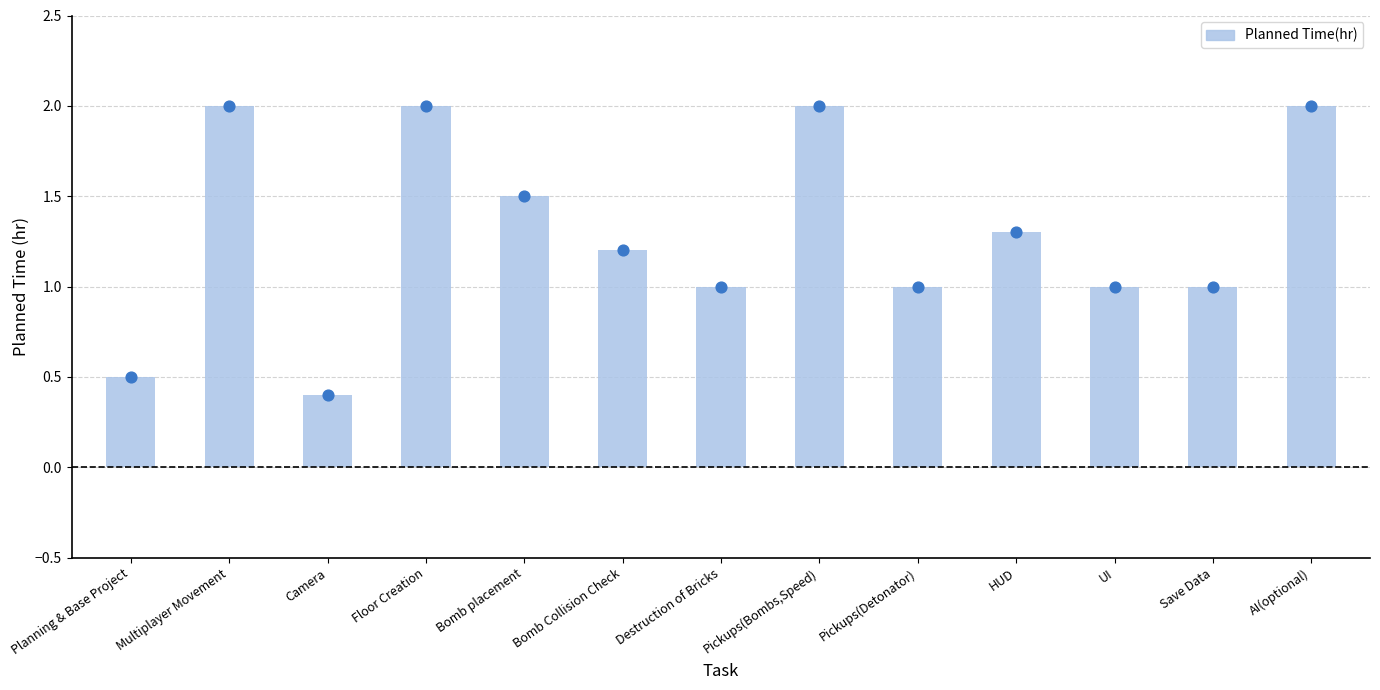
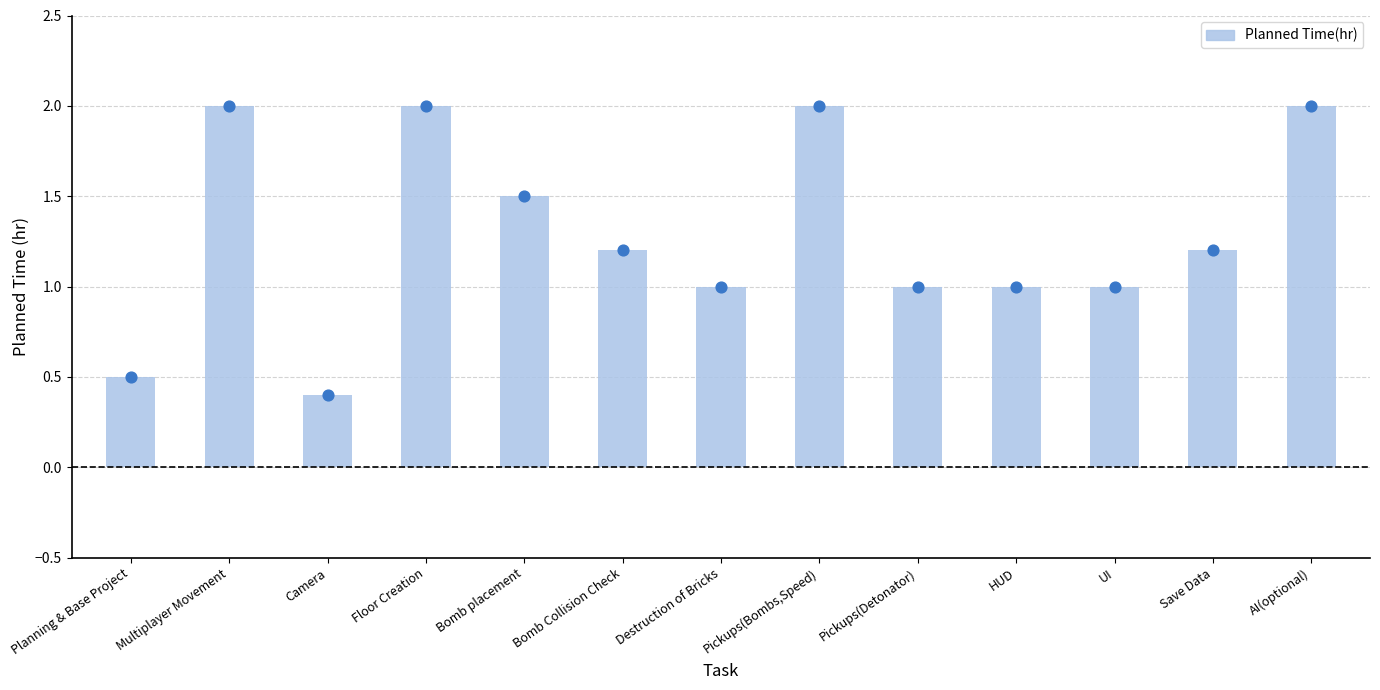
  {
    "Planning & Base Project": 0.5,
    "Multiplayer Movement": 2.0,
    "Camera": 0.4,
    "Floor Creation": 2.0,
    "Bomb placement": 1.5,
    "Bomb Collision Check": 1.2,
    "Destruction of Bricks": 1.0,
    "Pickups(Bombs,Speed)": 2.0,
    "Pickups(Detonator)": 1.0,
-   "HUD": 1.3,
+   "HUD": 1.0,
    "UI": 1.0,
-   "Save Data": 1.0,
+   "Save Data": 1.2,
    "AI(optional)": 2.0
  }
